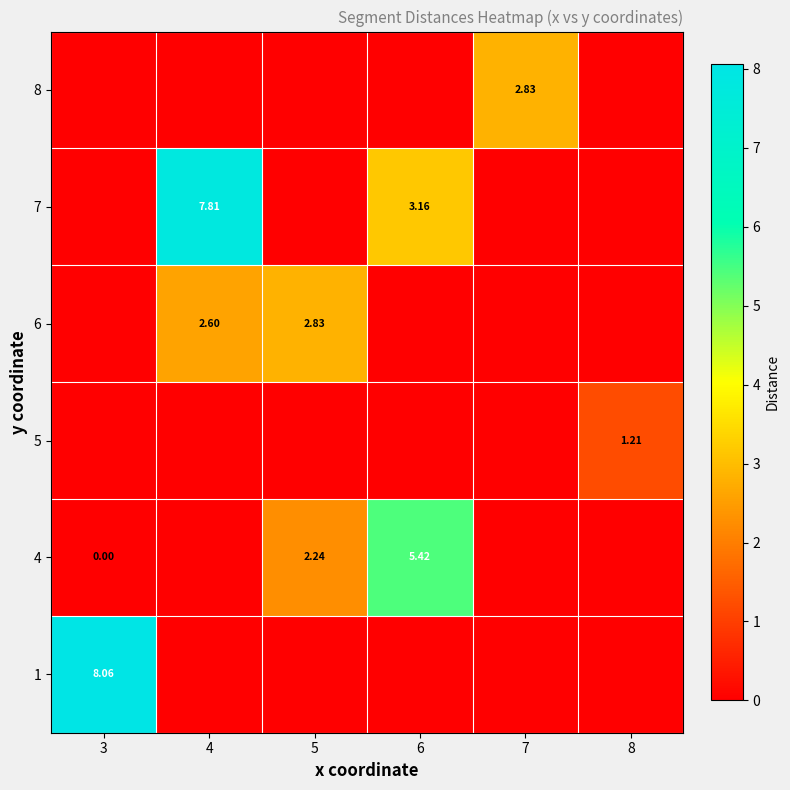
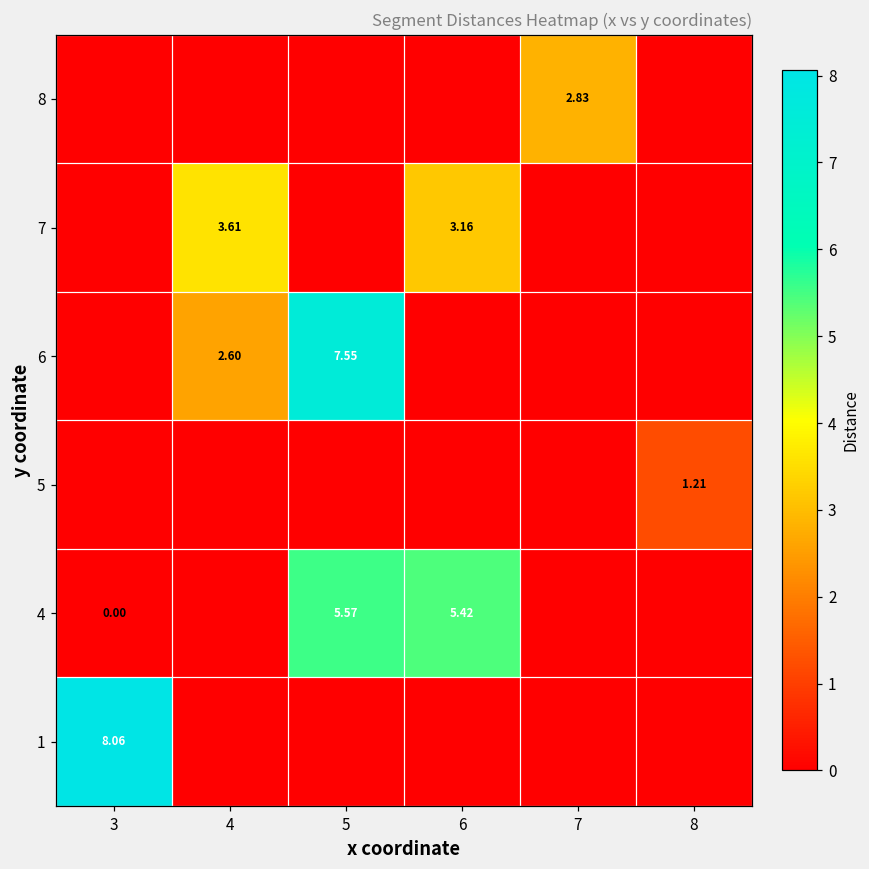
  {
    "8": {
      "7": 2.83
    },
    "7": {
-     "4": 7.81,
+     "4": 3.61,
      "6": 3.16
    },
    "6": {
      "4": 2.60,
-     "5": 2.83
+     "5": 7.55
    },
    "5": {
      "8": 1.21
    },
    "4": {
      "3": 0.00,
-     "5": 2.24,
+     "5": 5.57,
      "6": 5.42
    },
    "1": {
      "3": 8.06
    }
  }
